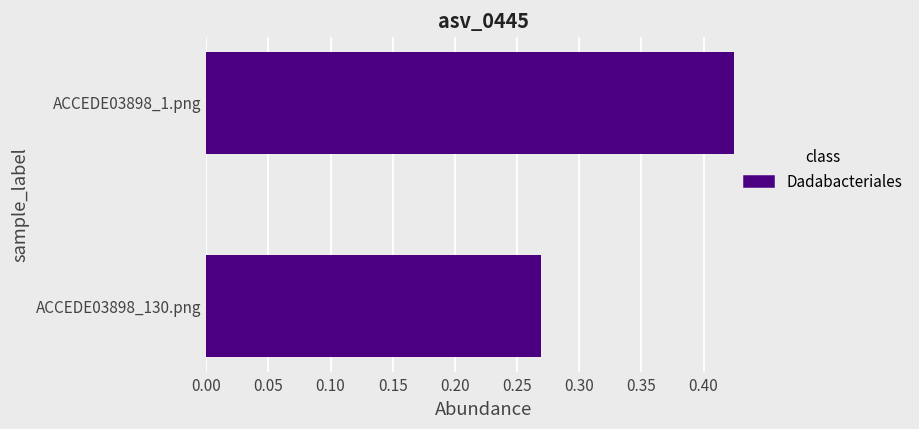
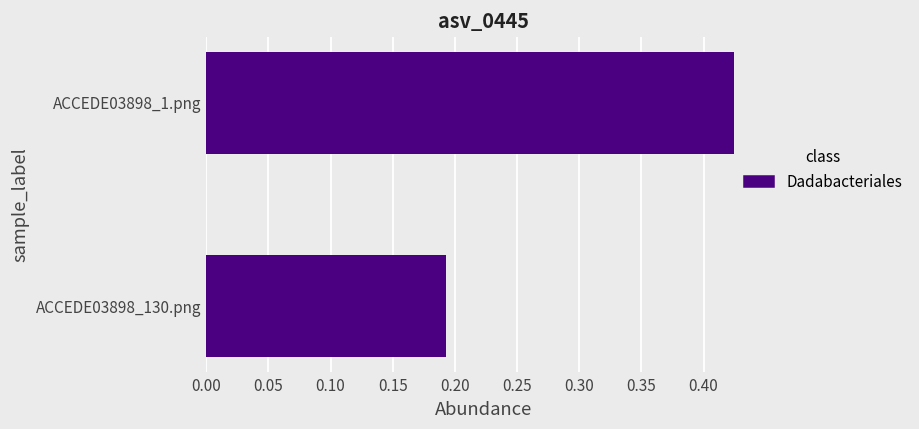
  {
    "ACCEDE03898_1.png": 0.425,
-   "ACCEDE03898_130.png": 0.269
+   "ACCEDE03898_130.png": 0.193
  }
